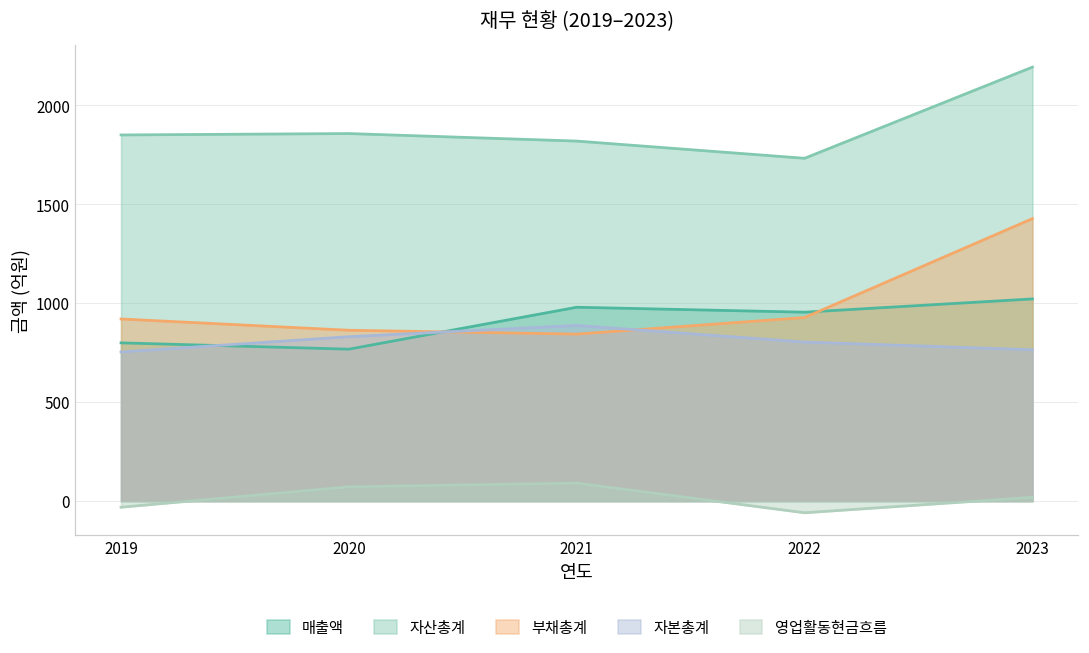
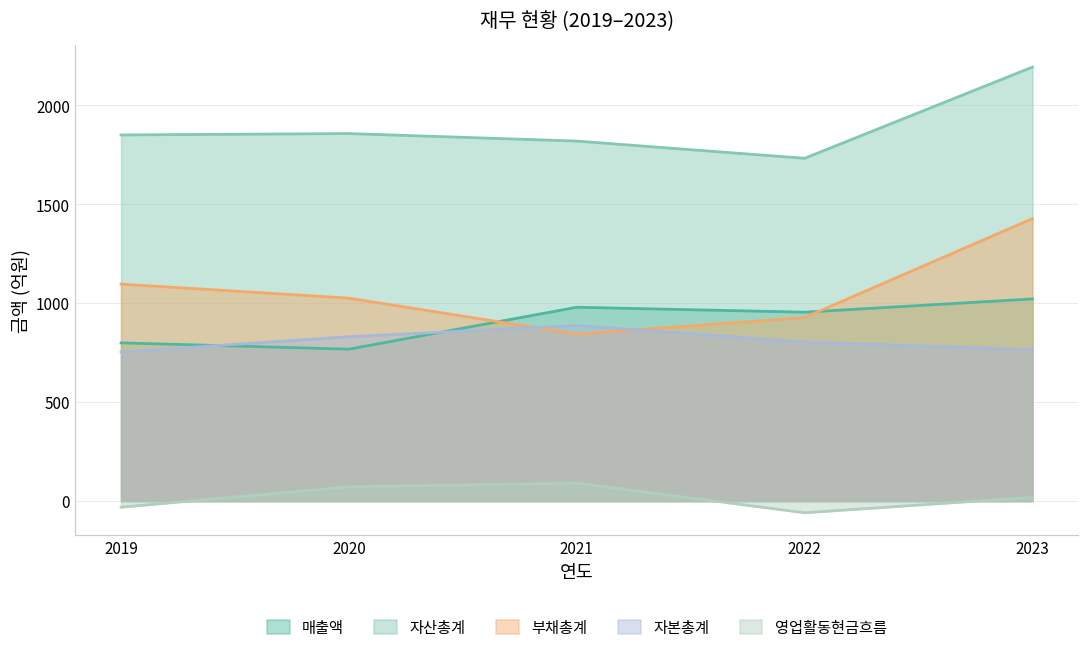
  {
    "부채총계": {
-     "2019": 920,
-     "2020": 860,
+     "2019": 1100,
+     "2020": 1030,
      "2021": 840,
      "2022": 930,
      "2023": 1430
    }
  }
